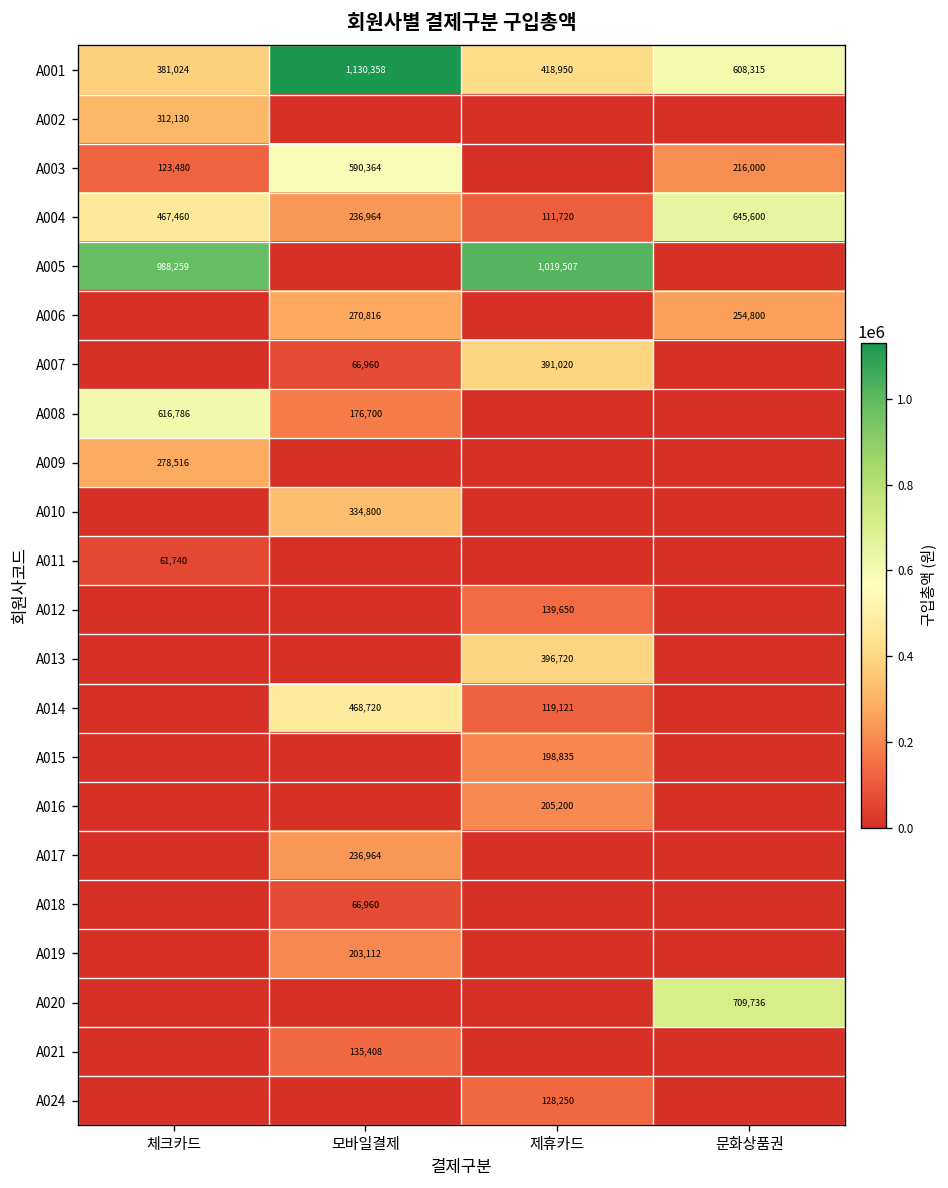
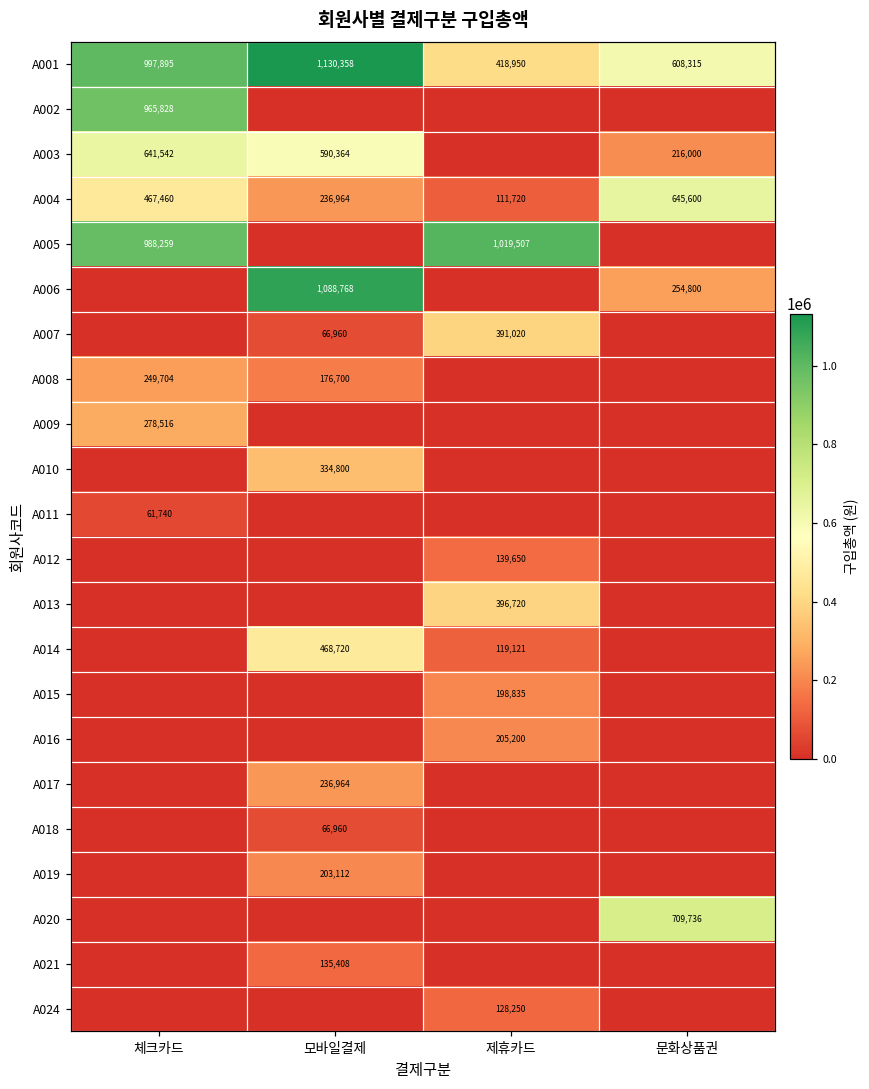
  {
    "A001": {
-     "체크카드": "381,024",
+     "체크카드": "997,895",
      "모바일결제": "1,130,358",
      "제휴카드": "418,950",
      "문화상품권": "608,315"
    },
    "A002": {
-     "체크카드": "312,130"
+     "체크카드": "965,828"
    },
    "A003": {
-     "체크카드": "123,480",
+     "체크카드": "641,542",
      "모바일결제": "590,364",
      "문화상품권": "216,000"
    },
    "A004": {
      "체크카드": "467,460",
      "모바일결제": "236,964",
      "제휴카드": "111,720",
      "문화상품권": "645,600"
    },
    "A005": {
      "체크카드": "988,259",
      "제휴카드": "1,019,507"
    },
    "A006": {
-     "모바일결제": "270,816",
+     "모바일결제": "1,088,768",
      "문화상품권": "254,800"
    },
    "A007": {
      "모바일결제": "66,960",
      "제휴카드": "391,020"
    },
    "A008": {
-     "체크카드": "616,786",
+     "체크카드": "249,704",
      "모바일결제": "176,700"
    },
    "A009": {
      "체크카드": "278,516"
    },
    "A010": {
      "모바일결제": "334,800"
    },
    "A011": {
      "체크카드": "61,740"
    },
    "A012": {
      "제휴카드": "139,650"
    },
    "A013": {
      "제휴카드": "396,720"
    },
    "A014": {
      "모바일결제": "468,720",
      "제휴카드": "119,121"
    },
    "A015": {
      "제휴카드": "198,835"
    },
    "A016": {
      "제휴카드": "205,200"
    },
    "A017": {
      "모바일결제": "236,964"
    },
    "A018": {
      "모바일결제": "66,960"
    },
    "A019": {
      "모바일결제": "203,112"
    },
    "A020": {
      "문화상품권": "709,736"
    },
    "A021": {
      "모바일결제": "135,408"
    },
    "A024": {
      "제휴카드": "128,250"
    }
  }
